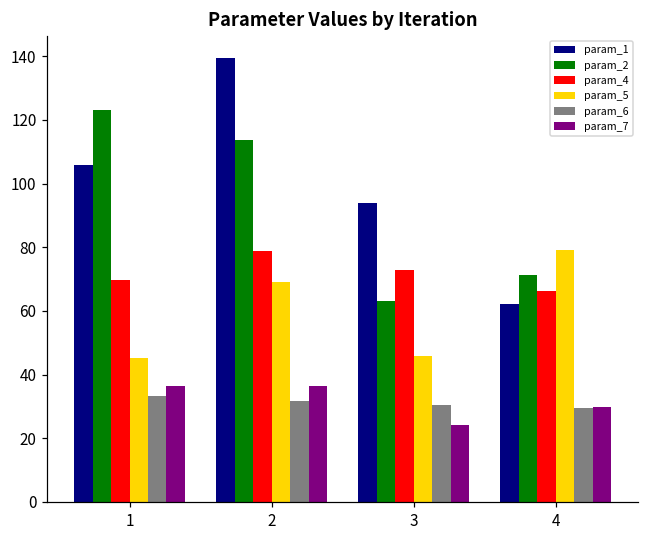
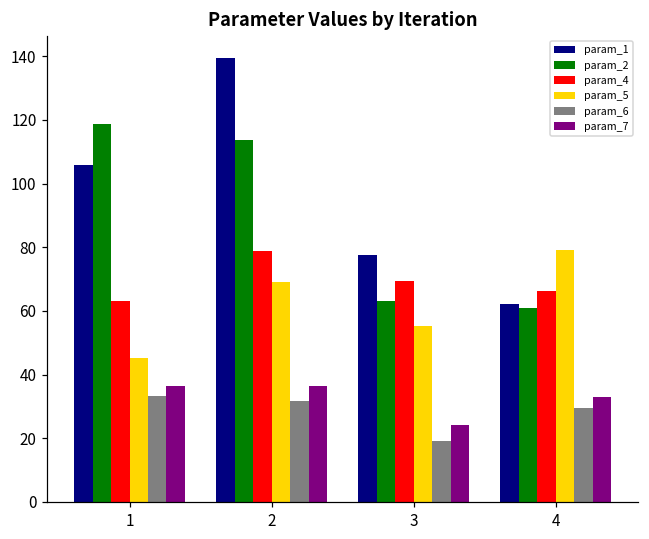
  {
    "param_1": {
      "1": 106,
      "2": 139,
-     "3": 94,
+     "3": 78,
      "4": 62
    },
    "param_2": {
-     "1": 123,
+     "1": 119,
      "2": 114,
      "3": 63,
-     "4": 71
+     "4": 61
    },
    "param_4": {
-     "1": 70,
+     "1": 63,
      "2": 79,
-     "3": 73,
+     "3": 69,
      "4": 66
    },
    "param_5": {
      "1": 45,
      "2": 69,
-     "3": 46,
+     "3": 55,
      "4": 79
    },
    "param_6": {
      "1": 33,
      "2": 32,
-     "3": 30,
+     "3": 19,
      "4": 29
    },
    "param_7": {
      "1": 36,
      "2": 36,
      "3": 24,
-     "4": 30
+     "4": 33
    }
  }
